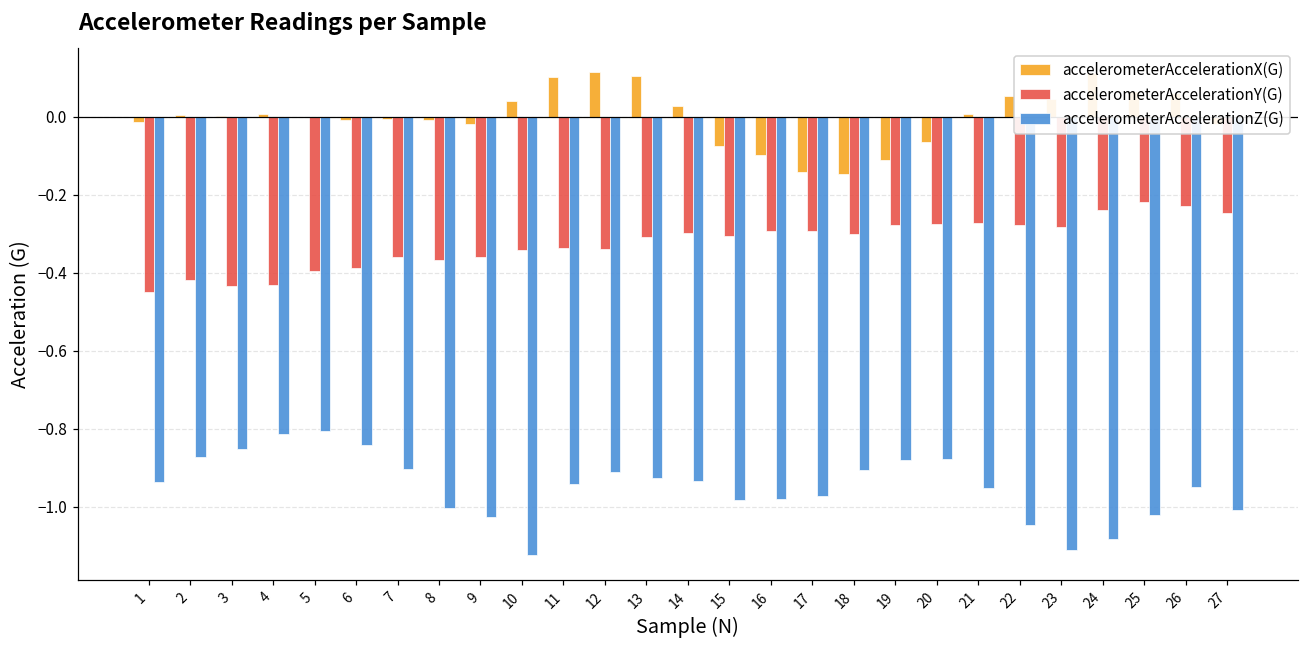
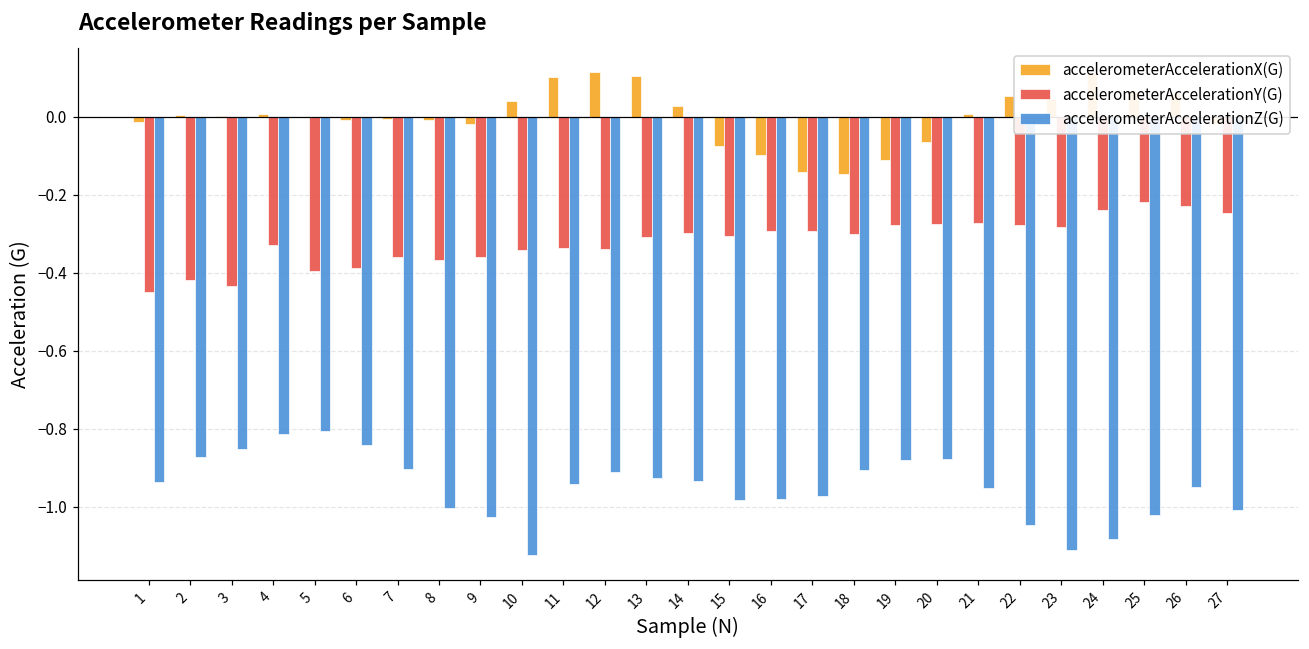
  {
    "accelerometerAccelerationX(G)": {
      "1": -0.01,
      "6": -0.01,
      "7": -0.01,
      "8": -0.01,
      "9": -0.02,
      "10": 0.04,
      "11": 0.10,
      "12": 0.11,
      "13": 0.10,
      "14": 0.03,
      "15": -0.07,
      "16": -0.10,
      "17": -0.14,
      "18": -0.15,
      "19": -0.11,
      "20": -0.07,
      "22": 0.05
    },
    "accelerometerAccelerationY(G)": {
      "1": -0.45,
      "2": -0.42,
      "3": -0.44,
-     "4": -0.43,
+     "4": -0.33,
      "5": -0.40,
      "6": -0.39,
      "7": -0.36,
      "8": -0.37,
      "9": -0.36,
      "10": -0.34,
      "11": -0.34,
      "12": -0.34,
      "13": -0.31,
      "14": -0.30,
      "15": -0.31,
      "16": -0.29,
      "17": -0.29,
      "18": -0.30,
      "19": -0.28,
      "20": -0.27,
      "21": -0.27,
      "22": -0.28,
      "23": -0.28,
      "24": -0.24,
      "25": -0.22,
      "26": -0.23,
      "27": -0.25
    },
    "accelerometerAccelerationZ(G)": {
      "1": -0.94,
      "2": -0.87,
      "3": -0.85,
      "4": -0.81,
      "5": -0.80,
      "6": -0.84,
      "7": -0.90,
      "8": -1.00,
      "9": -1.03,
      "10": -1.12,
      "11": -0.94,
      "12": -0.91,
      "13": -0.93,
      "14": -0.93,
      "15": -0.98,
      "16": -0.98,
      "17": -0.97,
      "18": -0.91,
      "19": -0.88,
      "20": -0.88,
      "21": -0.95,
      "22": -1.05,
      "23": -1.11,
      "24": -1.08,
      "25": -1.02,
      "26": -0.95,
      "27": -1.01
    }
  }
